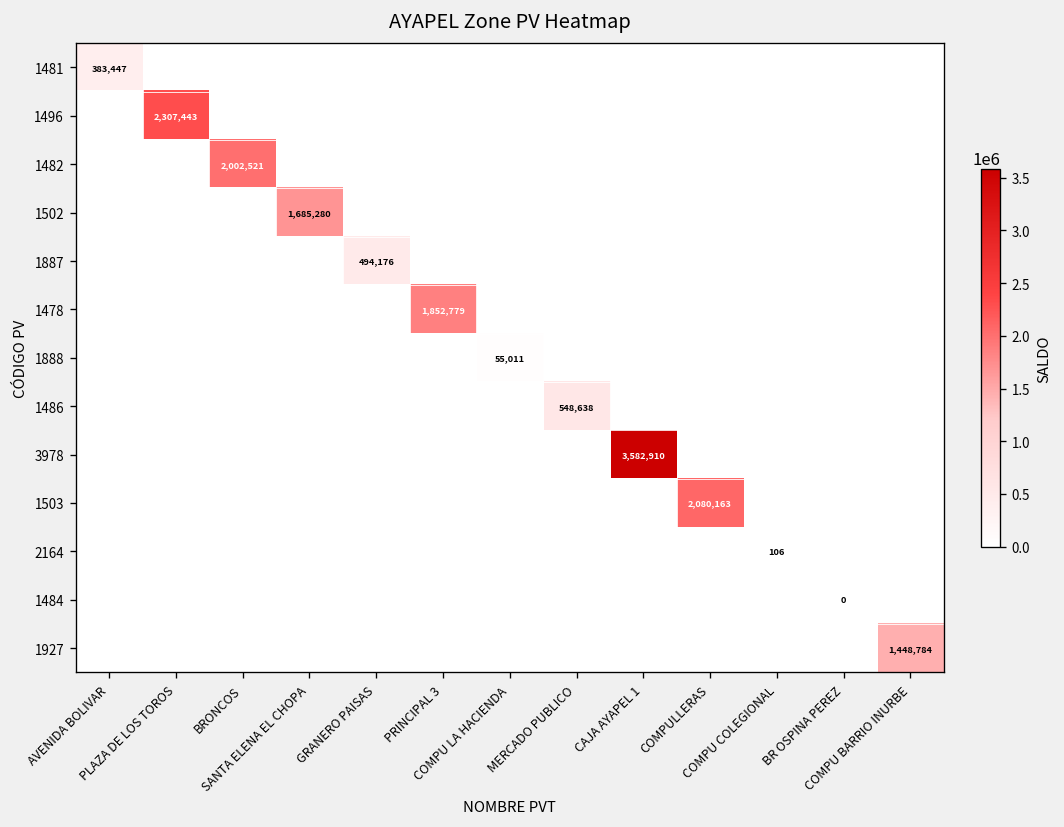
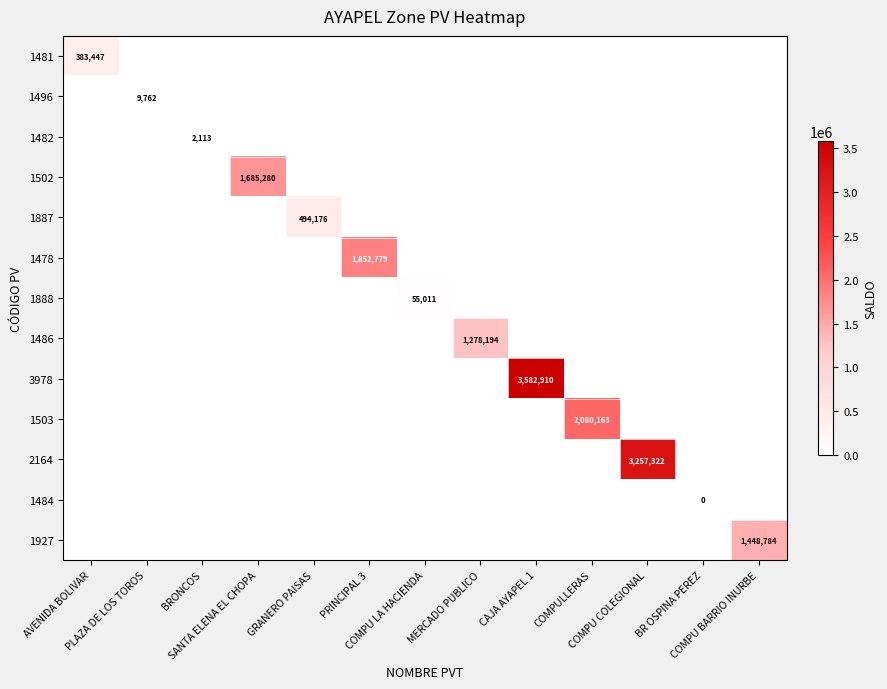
  {
    "1481": {
      "AVENIDA BOLIVAR": "383,447"
    },
    "1496": {
-     "PLAZA DE LOS TOROS": "2,307,443"
+     "PLAZA DE LOS TOROS": "9,762"
    },
    "1482": {
-     "BRONCOS": "2,002,521"
+     "BRONCOS": "2,113"
    },
    "1502": {
      "SANTA ELENA EL CHOPA": "1,685,280"
    },
    "1887": {
      "GRANERO PAISAS": "494,176"
    },
    "1478": {
      "PRINCIPAL 3": "1,852,779"
    },
    "1888": {
      "COMPU LA HACIENDA": "55,011"
    },
    "1486": {
-     "MERCADO PUBLICO": "548,638"
+     "MERCADO PUBLICO": "1,278,194"
    },
    "3978": {
      "CAJA AYAPEL 1": "3,582,910"
    },
    "1503": {
      "COMPULLERAS": "2,080,163"
    },
    "2164": {
-     "COMPU COLEGIONAL": "106"
+     "COMPU COLEGIONAL": "3,257,322"
    },
    "1484": {
      "BR OSPINA PEREZ": "0"
    },
    "1927": {
      "COMPU BARRIO INURBE": "1,448,784"
    }
  }
